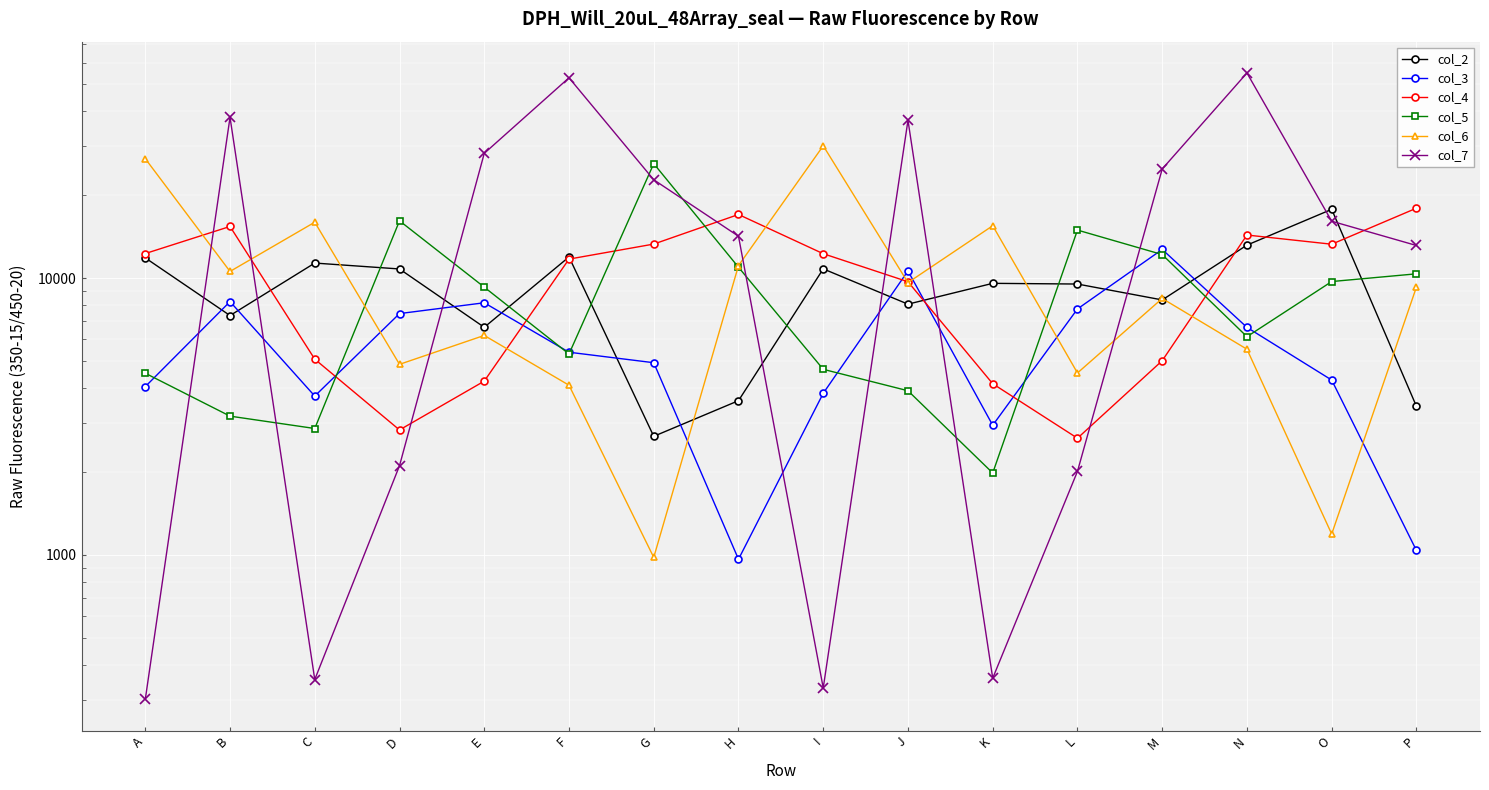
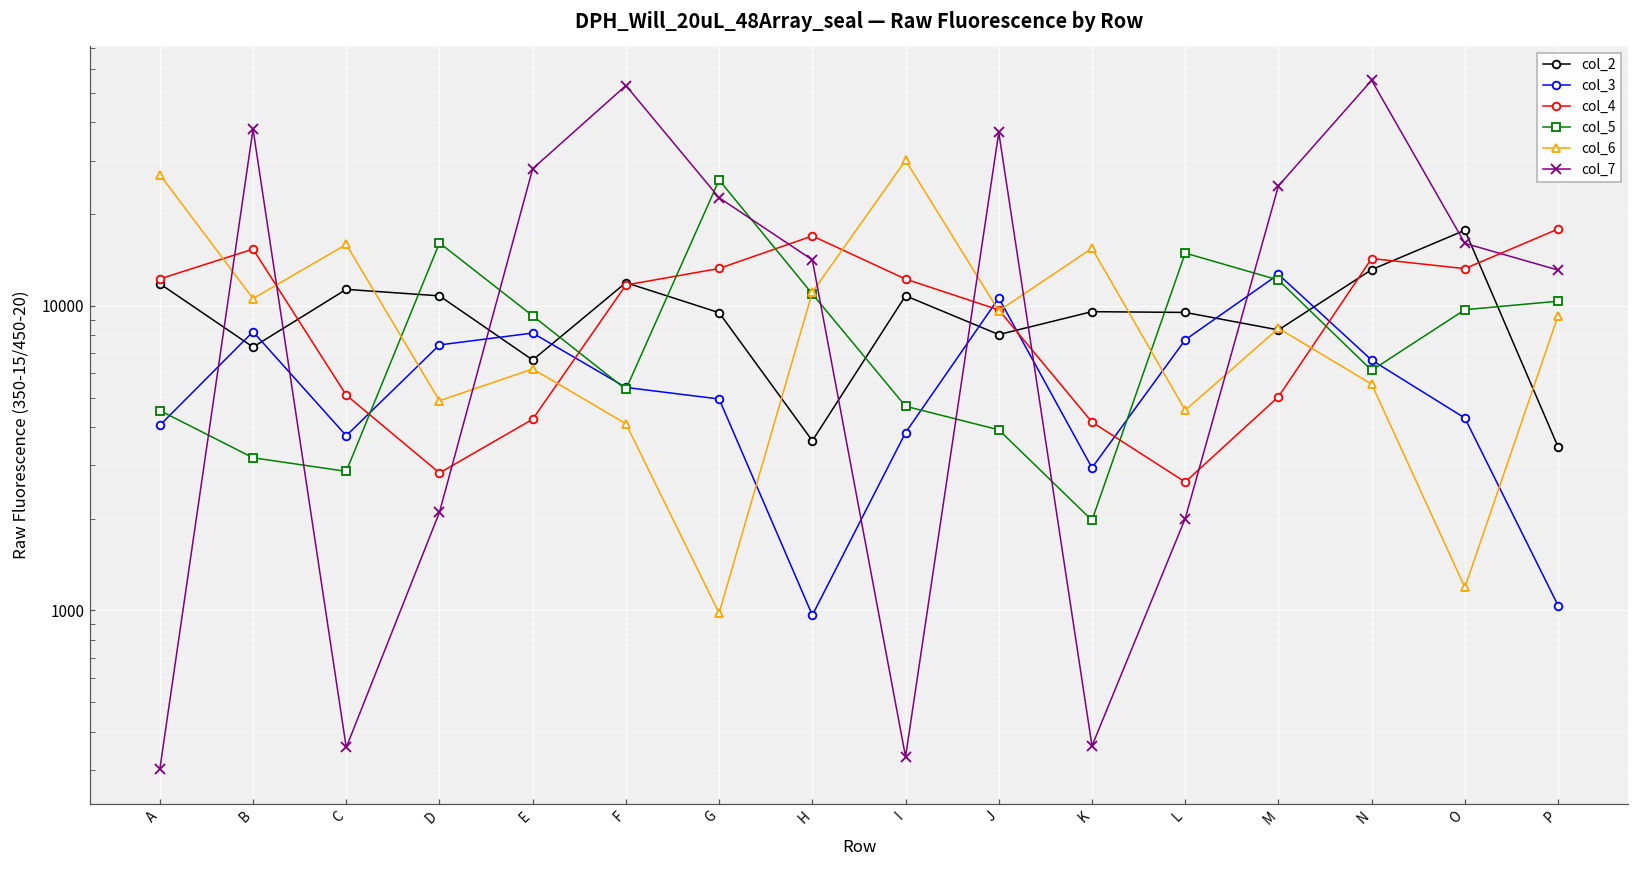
  {
    "col_2": {
      "A": 11800,
      "B": 7300,
      "C": 11300,
      "D": 10800,
      "E": 6600,
-     "G": 2700,
+     "G": 9500,
      "H": 3600,
      "I": 10800,
      "J": 8000,
      "K": 9600,
      "L": 9500,
      "N": 13000,
      "O": 18000,
      "P": 3400
    },
    "col_3": {
      "A": 4100,
      "B": 8200,
      "C": 3700,
      "D": 7400,
      "E": 8100,
      "G": 4900,
      "H": 970,
      "I": 3800,
      "J": 10600,
      "K": 2900,
      "L": 7700,
      "M": 13000,
      "N": 6600,
      "O": 4300,
      "P": 1040
    },
    "col_4": {
      "A": 12000,
      "B": 15000,
      "C": 5100,
      "D": 2800,
      "E": 4200,
      "G": 13000,
      "H": 17000,
      "I": 12000,
      "K": 4200,
      "L": 2600,
      "M": 5000,
      "N": 14000,
      "O": 13000,
      "P": 18000
    },
    "col_5": {
      "A": 4500,
      "B": 3200,
      "C": 2900,
      "D": 16000,
      "E": 9300,
      "G": 26000,
      "I": 4700,
      "J": 3900,
      "K": 2000,
      "L": 15000,
      "M": 12000,
      "N": 6100,
      "O": 9700,
      "P": 10400
    },
    "col_6": {
      "A": 27000,
      "B": 10600,
      "C": 16000,
      "D": 4900,
      "E": 6200,
      "F": 4100,
      "G": 980,
      "I": 30000,
      "K": 15000,
      "L": 4500,
      "N": 5500,
      "O": 1190,
      "P": 9300
    },
    "col_7": {
      "A": 300,
      "B": 38000,
      "C": 360,
      "D": 2100,
      "E": 28000,
      "F": 53000,
      "G": 23000,
      "H": 14000,
      "I": 330,
      "J": 37000,
      "K": 360,
      "L": 2000,
      "M": 25000,
      "N": 55000,
      "O": 16000,
      "P": 13000
    }
  }
